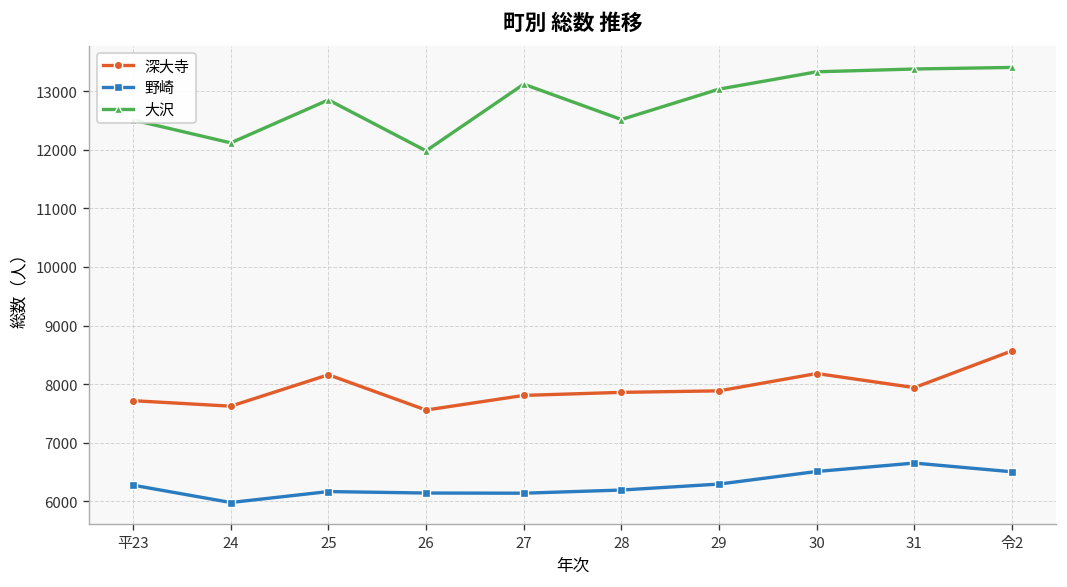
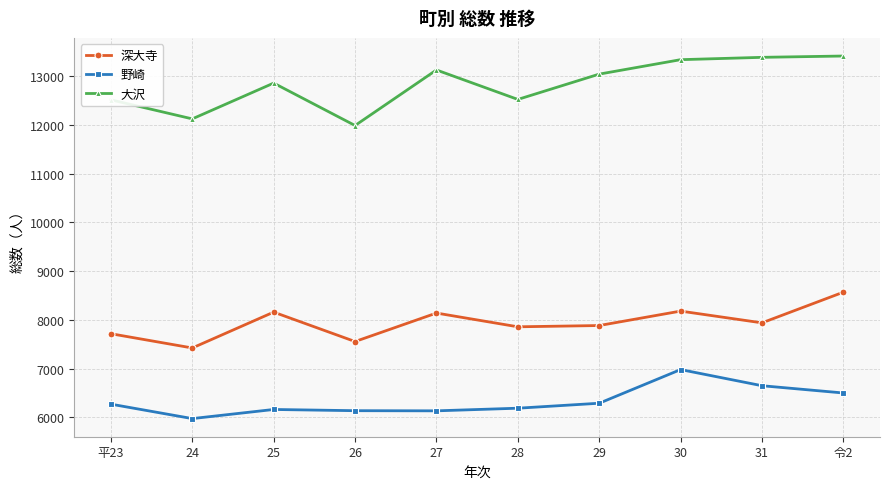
  {
    "深大寺": {
      "平23": 7700,
-     "24": 7600,
+     "24": 7400,
      "25": 8200,
      "26": 7600,
-     "27": 7800,
+     "27": 8100,
      "28": 7900,
      "29": 7900,
      "30": 8200,
      "31": 7900,
      "令2": 8600
    },
    "野崎": {
      "平23": 6300,
      "24": 6000,
      "25": 6200,
      "26": 6100,
      "27": 6100,
      "28": 6200,
      "29": 6300,
-     "30": 6500,
+     "30": 7000,
      "31": 6700,
      "令2": 6500
    },
    "大沢": {
      "24": 12100,
      "25": 12900,
      "26": 12000,
      "27": 13100,
      "28": 12500,
      "29": 13000,
      "30": 13300,
      "31": 13400,
      "令2": 13400
    }
  }
